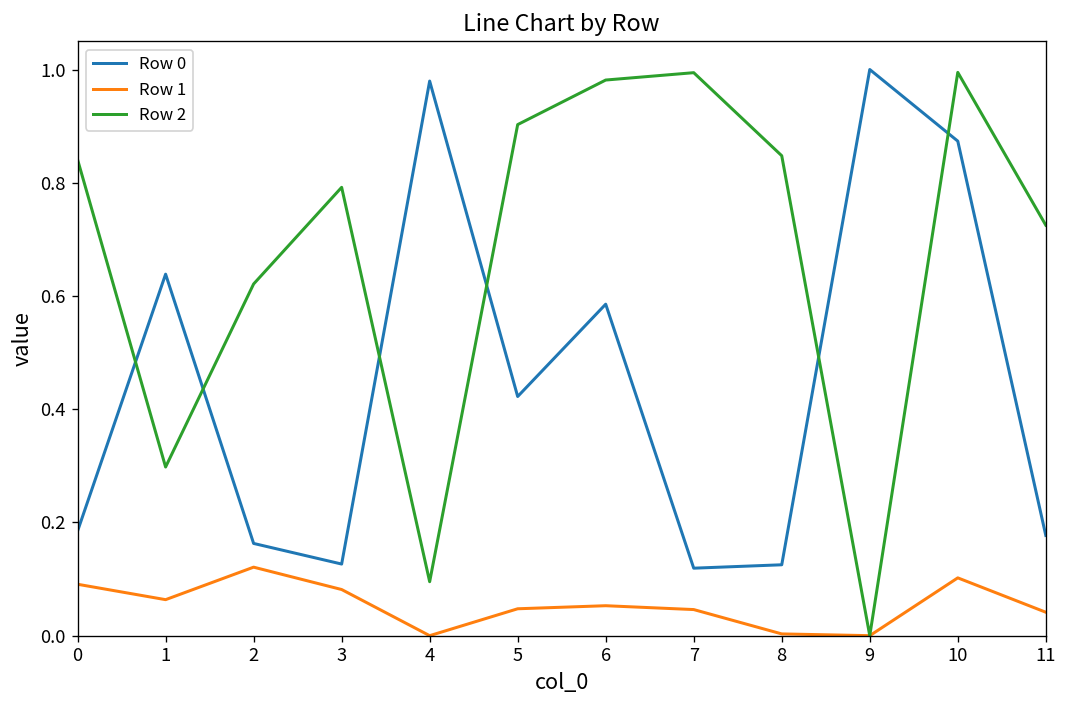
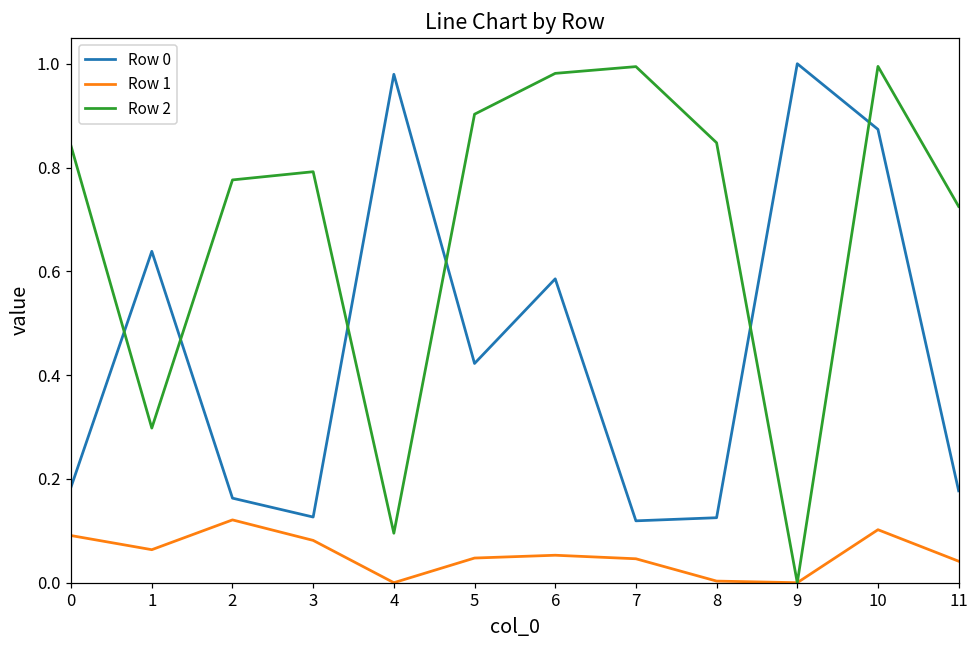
  {
    "Row 0": {
      "0": 0.18,
      "1": 0.64,
      "2": 0.16,
      "3": 0.13,
      "4": 0.98,
      "5": 0.42,
      "6": 0.59,
      "7": 0.12,
      "8": 0.13,
      "9": 1.00,
      "10": 0.87,
      "11": 0.18
    },
    "Row 1": {
      "0": 0.09,
      "1": 0.06,
      "2": 0.12,
      "3": 0.08,
      "4": 0.00,
      "5": 0.05,
      "6": 0.05,
      "7": 0.05,
      "8": 0.00,
      "10": 0.10,
      "11": 0.04
    },
    "Row 2": {
      "0": 0.84,
      "1": 0.30,
-     "2": 0.62,
+     "2": 0.78,
      "3": 0.79,
      "4": 0.10,
      "5": 0.90,
      "6": 0.98,
      "7": 0.99,
      "8": 0.85,
      "10": 0.99,
      "11": 0.73
    }
  }
